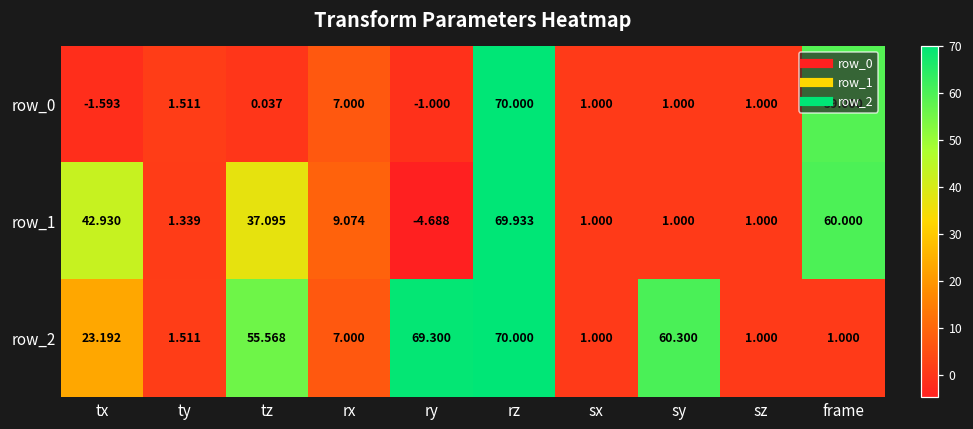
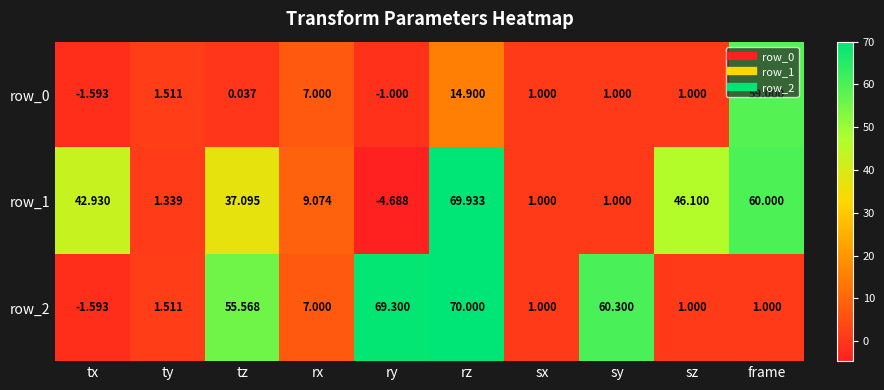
  {
    "row_0": {
      "tx": -1.593,
      "ty": 1.511,
      "tz": 0.037,
      "rx": 7.000,
      "ry": -1.000,
-     "rz": 70.000,
+     "rz": 14.900,
      "sx": 1.000,
      "sy": 1.000,
      "sz": 1.000
    },
    "row_1": {
      "tx": 42.930,
      "ty": 1.339,
      "tz": 37.095,
      "rx": 9.074,
      "ry": -4.688,
      "rz": 69.933,
      "sx": 1.000,
      "sy": 1.000,
-     "sz": 1.000,
+     "sz": 46.100,
      "frame": 60.000
    },
    "row_2": {
-     "tx": 23.192,
+     "tx": -1.593,
      "ty": 1.511,
      "tz": 55.568,
      "rx": 7.000,
      "ry": 69.300,
      "rz": 70.000,
      "sx": 1.000,
      "sy": 60.300,
      "sz": 1.000,
      "frame": 1.000
    }
  }
